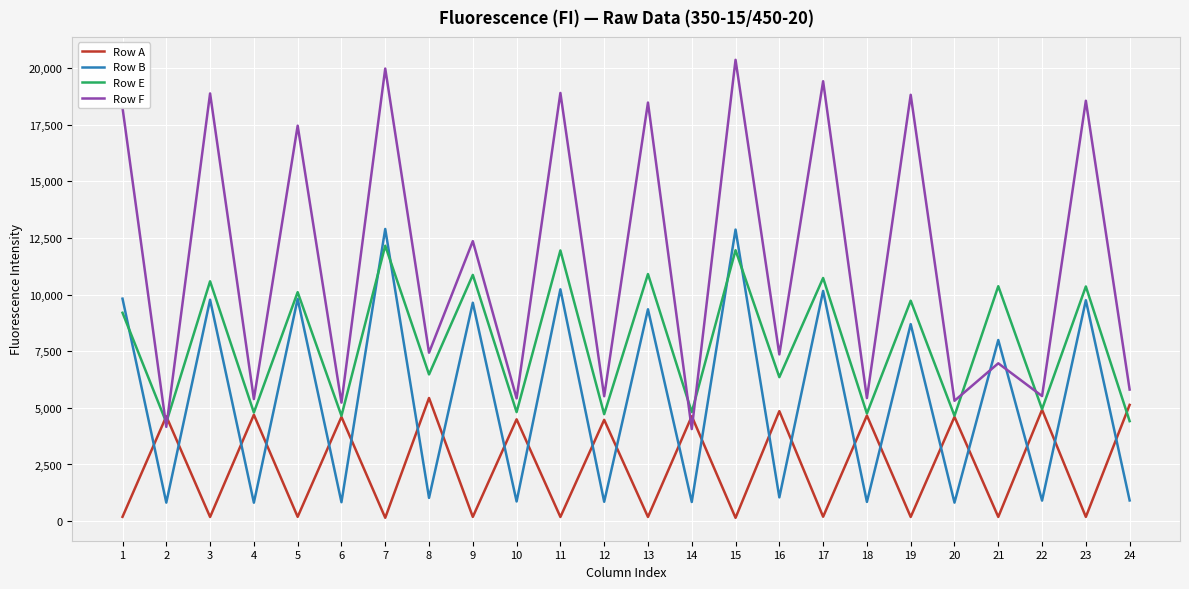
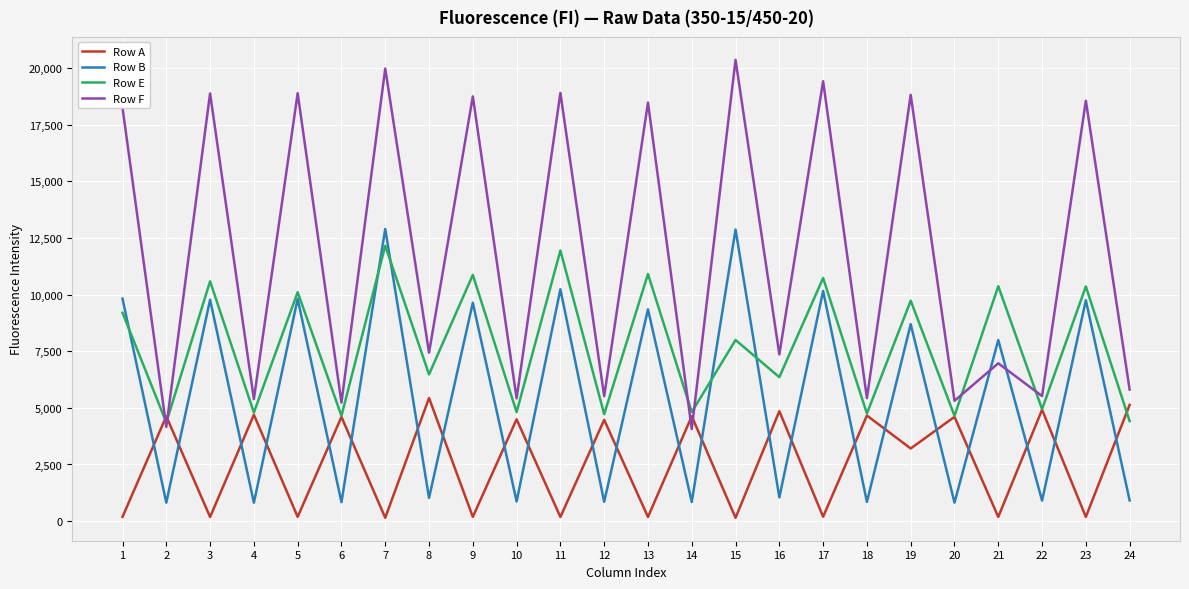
  {
    "Row A": {
      "1": "200",
      "2": "4,600",
      "3": "200",
      "5": "200",
      "7": "100",
      "8": "5,400",
      "9": "200",
      "10": "4,500",
      "11": "200",
      "12": "4,500",
      "13": "200",
      "14": "4,600",
      "15": "100",
      "16": "4,900",
      "17": "200",
-     "19": "200",
+     "19": "3,200",
      "21": "200",
      "23": "200",
      "24": "5,100"
    },
    "Row B": {
      "1": "9,800",
      "2": "800",
      "3": "9,800",
      "4": "800",
      "5": "9,800",
      "6": "800",
      "7": "12,900",
      "8": "1,000",
      "9": "9,600",
      "10": "900",
      "11": "10,200",
      "12": "900",
      "13": "9,400",
      "14": "800",
      "15": "12,900",
      "16": "1,000",
      "17": "10,200",
      "18": "800",
      "19": "8,700",
      "20": "800",
      "21": "8,000",
      "22": "900",
      "23": "9,800",
      "24": "900"
    },
    "Row E": {
      "1": "9,200",
      "2": "4,400",
      "3": "10,600",
      "5": "10,100",
      "7": "12,200",
      "8": "6,500",
      "9": "10,900",
      "10": "4,800",
      "11": "11,900",
      "12": "4,700",
      "13": "10,900",
      "14": "4,800",
-     "15": "12,000",
+     "15": "8,000",
      "16": "6,400",
      "17": "10,700",
      "19": "9,700",
      "21": "10,400",
      "23": "10,400",
      "24": "4,400"
    },
    "Row F": {
      "2": "4,200",
      "3": "18,900",
      "4": "5,400",
-     "5": "17,500",
+     "5": "18,900",
      "6": "5,200",
      "7": "20,000",
      "8": "7,400",
-     "9": "12,400",
+     "9": "18,800",
      "10": "5,400",
      "11": "18,900",
      "12": "5,500",
      "13": "18,500",
      "14": "4,100",
      "15": "20,400",
      "16": "7,400",
      "17": "19,400",
      "18": "5,400",
      "19": "18,800",
      "20": "5,300",
      "21": "7,000",
      "22": "5,500",
      "23": "18,600",
      "24": "5,800"
    }
  }
